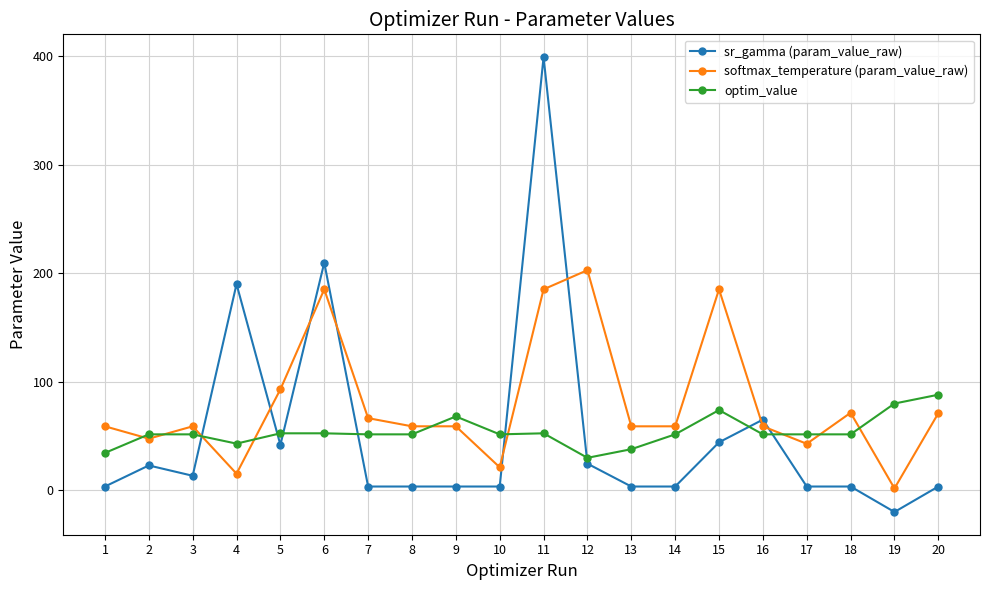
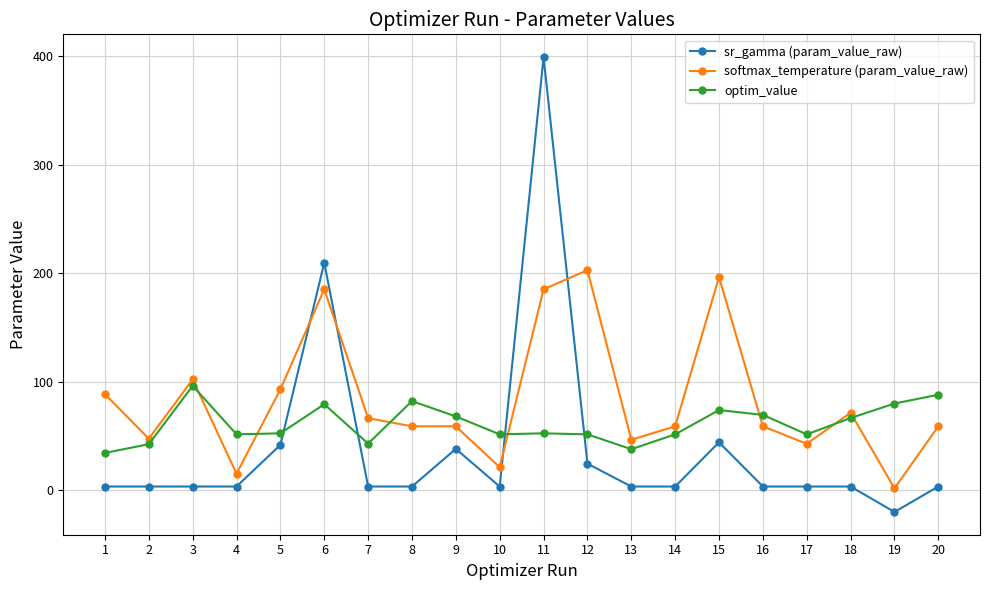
  {
    "sr_gamma (param_value_raw)": {
      "1": 3,
-     "2": 23,
-     "3": 13,
-     "4": 190,
+     "2": 3,
+     "3": 3,
+     "4": 3,
      "5": 42,
      "6": 210,
      "7": 3,
      "8": 3,
-     "9": 3,
+     "9": 38,
      "10": 3,
      "11": 399,
      "12": 24,
      "13": 3,
      "14": 3,
      "15": 44,
-     "16": 65,
+     "16": 3,
      "17": 3,
      "18": 3,
      "19": -20,
      "20": 3
    },
    "softmax_temperature (param_value_raw)": {
-     "1": 59,
+     "1": 88,
      "2": 47,
-     "3": 59,
+     "3": 102,
      "4": 15,
      "5": 93,
      "6": 185,
      "7": 66,
      "8": 59,
      "9": 59,
      "10": 21,
      "11": 185,
      "12": 203,
-     "13": 59,
+     "13": 46,
      "14": 59,
-     "15": 185,
+     "15": 196,
      "16": 59,
      "17": 43,
      "18": 71,
      "19": 1,
-     "20": 71
+     "20": 59
    },
    "optim_value": {
      "1": 34,
-     "2": 51,
-     "3": 51,
-     "4": 43,
+     "2": 42,
+     "3": 96,
+     "4": 51,
      "5": 52,
-     "6": 52,
-     "7": 51,
-     "8": 51,
+     "6": 79,
+     "7": 43,
+     "8": 82,
      "9": 68,
      "10": 51,
      "11": 52,
-     "12": 30,
+     "12": 51,
      "13": 38,
      "14": 51,
      "15": 74,
-     "16": 51,
+     "16": 69,
      "17": 51,
-     "18": 51,
+     "18": 66,
      "19": 80,
      "20": 88
    }
  }
